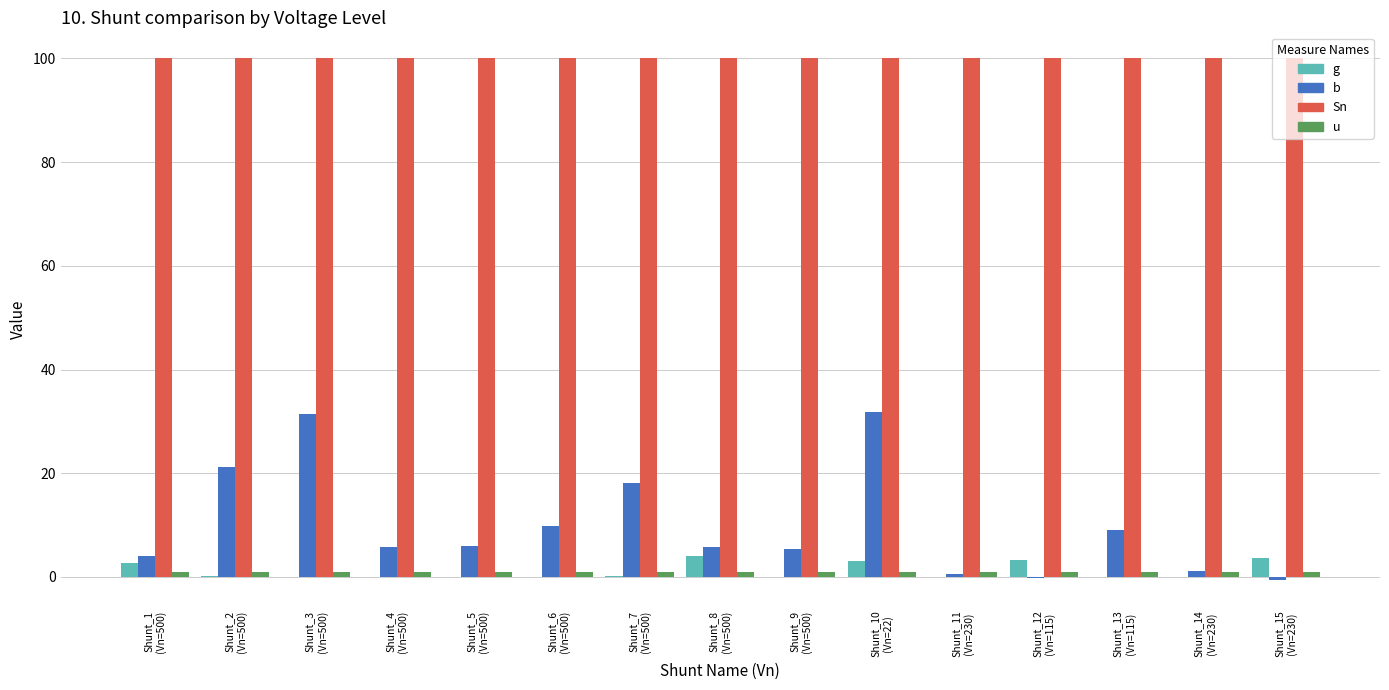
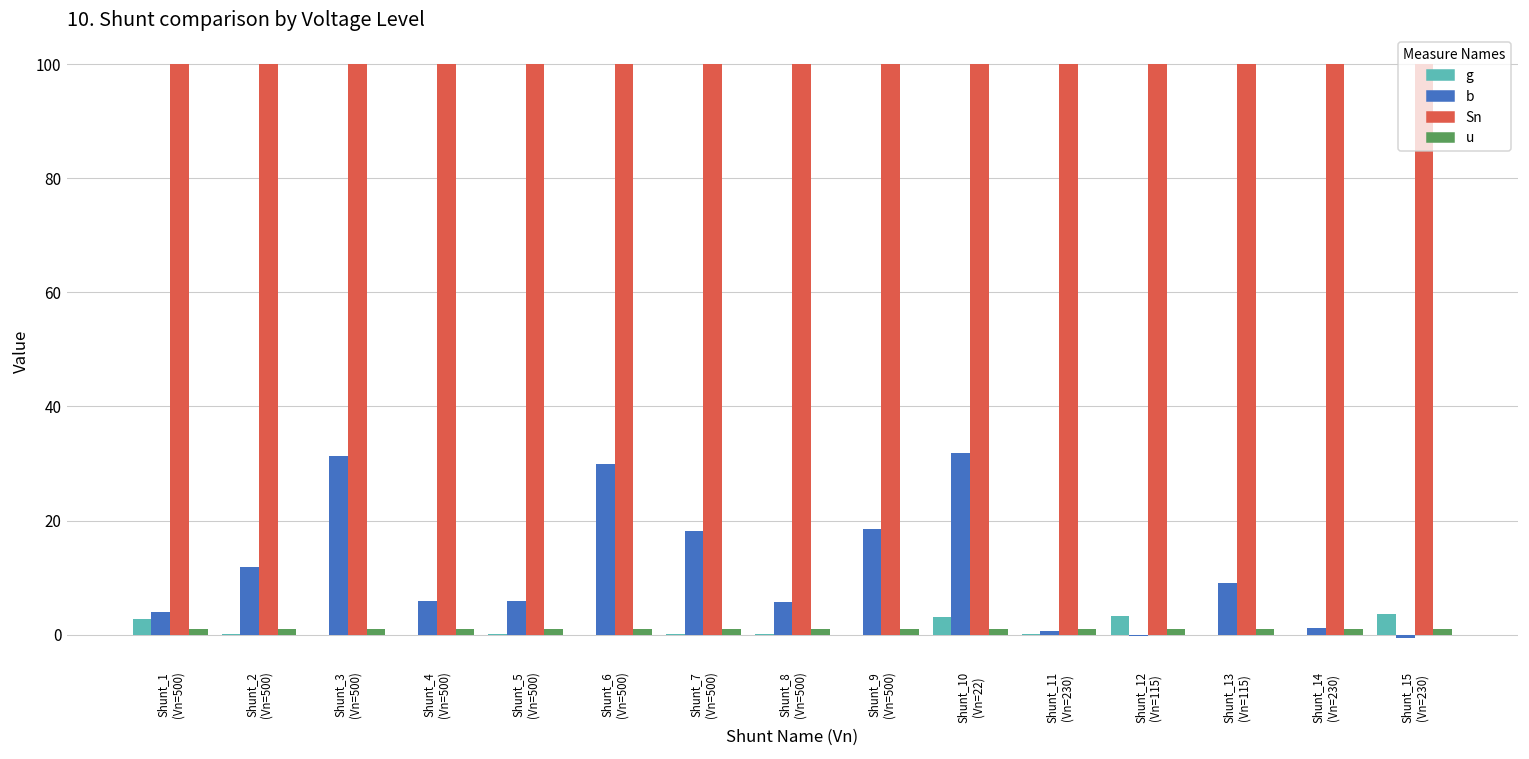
  {
    "g": {
      "Shunt_1 (Vn=500)": 3,
-     "Shunt_8 (Vn=500)": 4,
+     "Shunt_8 (Vn=500)": 0,
      "Shunt_10 (Vn=22)": 3,
      "Shunt_12 (Vn=115)": 3,
      "Shunt_15 (Vn=230)": 4
    },
    "b": {
      "Shunt_1 (Vn=500)": 4,
-     "Shunt_2 (Vn=500)": 21,
+     "Shunt_2 (Vn=500)": 12,
      "Shunt_3 (Vn=500)": 31,
      "Shunt_4 (Vn=500)": 6,
      "Shunt_5 (Vn=500)": 6,
-     "Shunt_6 (Vn=500)": 10,
+     "Shunt_6 (Vn=500)": 30,
      "Shunt_7 (Vn=500)": 18,
      "Shunt_8 (Vn=500)": 6,
-     "Shunt_9 (Vn=500)": 5,
+     "Shunt_9 (Vn=500)": 19,
      "Shunt_10 (Vn=22)": 32,
      "Shunt_11 (Vn=230)": 1,
      "Shunt_13 (Vn=115)": 9,
      "Shunt_14 (Vn=230)": 1,
      "Shunt_15 (Vn=230)": -1
    },
    "Sn": {
      "Shunt_1 (Vn=500)": 100,
      "Shunt_2 (Vn=500)": 100,
      "Shunt_3 (Vn=500)": 100,
      "Shunt_4 (Vn=500)": 100,
      "Shunt_5 (Vn=500)": 100,
      "Shunt_6 (Vn=500)": 100,
      "Shunt_7 (Vn=500)": 100,
      "Shunt_8 (Vn=500)": 100,
      "Shunt_9 (Vn=500)": 100,
      "Shunt_10 (Vn=22)": 100,
      "Shunt_11 (Vn=230)": 100,
      "Shunt_12 (Vn=115)": 100,
      "Shunt_13 (Vn=115)": 100,
      "Shunt_14 (Vn=230)": 100
    },
    "u": {
      "Shunt_1 (Vn=500)": 1,
      "Shunt_2 (Vn=500)": 1,
      "Shunt_3 (Vn=500)": 1,
      "Shunt_4 (Vn=500)": 1,
      "Shunt_5 (Vn=500)": 1,
      "Shunt_6 (Vn=500)": 1,
      "Shunt_7 (Vn=500)": 1,
      "Shunt_8 (Vn=500)": 1,
      "Shunt_9 (Vn=500)": 1,
      "Shunt_10 (Vn=22)": 1,
      "Shunt_11 (Vn=230)": 1,
      "Shunt_12 (Vn=115)": 1,
      "Shunt_13 (Vn=115)": 1,
      "Shunt_14 (Vn=230)": 1,
      "Shunt_15 (Vn=230)": 1
    }
  }
